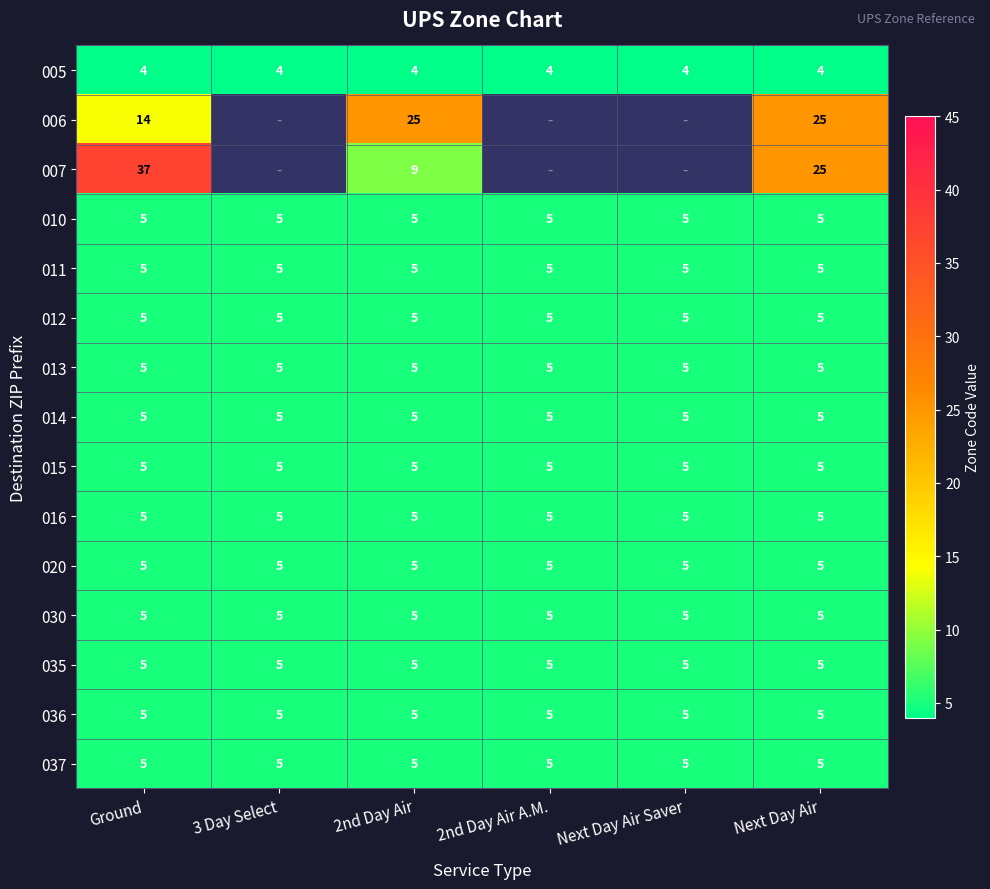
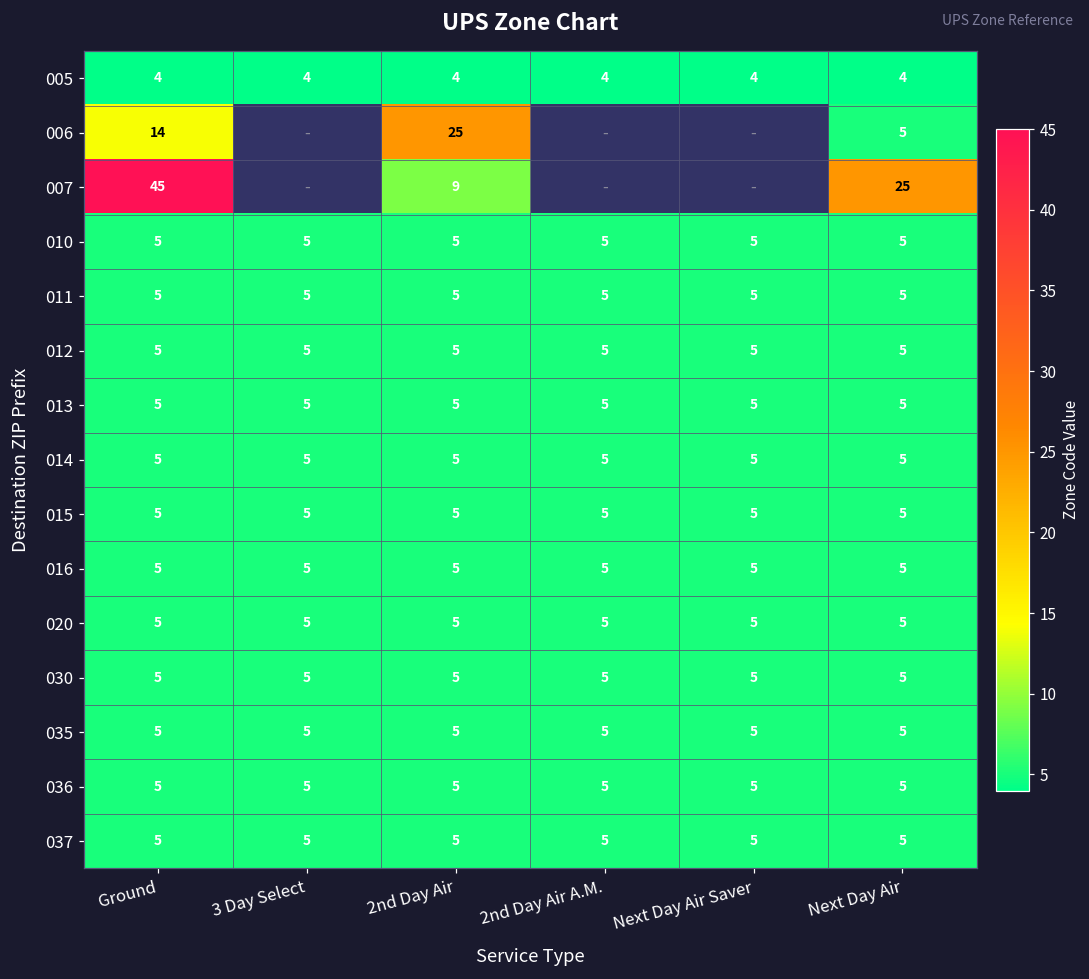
  {
    "005": {
      "Ground": 4,
      "3 Day Select": 4,
      "2nd Day Air": 4,
      "2nd Day Air A.M.": 4,
      "Next Day Air Saver": 4,
      "Next Day Air": 4
    },
    "006": {
      "Ground": 14,
      "2nd Day Air": 25,
-     "Next Day Air": 25
+     "Next Day Air": 5
    },
    "007": {
-     "Ground": 37,
+     "Ground": 45,
      "2nd Day Air": 9,
      "Next Day Air": 25
    },
    "010": {
      "Ground": 5,
      "3 Day Select": 5,
      "2nd Day Air": 5,
      "2nd Day Air A.M.": 5,
      "Next Day Air Saver": 5,
      "Next Day Air": 5
    },
    "011": {
      "Ground": 5,
      "3 Day Select": 5,
      "2nd Day Air": 5,
      "2nd Day Air A.M.": 5,
      "Next Day Air Saver": 5,
      "Next Day Air": 5
    },
    "012": {
      "Ground": 5,
      "3 Day Select": 5,
      "2nd Day Air": 5,
      "2nd Day Air A.M.": 5,
      "Next Day Air Saver": 5,
      "Next Day Air": 5
    },
    "013": {
      "Ground": 5,
      "3 Day Select": 5,
      "2nd Day Air": 5,
      "2nd Day Air A.M.": 5,
      "Next Day Air Saver": 5,
      "Next Day Air": 5
    },
    "014": {
      "Ground": 5,
      "3 Day Select": 5,
      "2nd Day Air": 5,
      "2nd Day Air A.M.": 5,
      "Next Day Air Saver": 5,
      "Next Day Air": 5
    },
    "015": {
      "Ground": 5,
      "3 Day Select": 5,
      "2nd Day Air": 5,
      "2nd Day Air A.M.": 5,
      "Next Day Air Saver": 5,
      "Next Day Air": 5
    },
    "016": {
      "Ground": 5,
      "3 Day Select": 5,
      "2nd Day Air": 5,
      "2nd Day Air A.M.": 5,
      "Next Day Air Saver": 5,
      "Next Day Air": 5
    },
    "020": {
      "Ground": 5,
      "3 Day Select": 5,
      "2nd Day Air": 5,
      "2nd Day Air A.M.": 5,
      "Next Day Air Saver": 5,
      "Next Day Air": 5
    },
    "030": {
      "Ground": 5,
      "3 Day Select": 5,
      "2nd Day Air": 5,
      "2nd Day Air A.M.": 5,
      "Next Day Air Saver": 5,
      "Next Day Air": 5
    },
    "035": {
      "Ground": 5,
      "3 Day Select": 5,
      "2nd Day Air": 5,
      "2nd Day Air A.M.": 5,
      "Next Day Air Saver": 5,
      "Next Day Air": 5
    },
    "036": {
      "Ground": 5,
      "3 Day Select": 5,
      "2nd Day Air": 5,
      "2nd Day Air A.M.": 5,
      "Next Day Air Saver": 5,
      "Next Day Air": 5
    },
    "037": {
      "Ground": 5,
      "3 Day Select": 5,
      "2nd Day Air": 5,
      "2nd Day Air A.M.": 5,
      "Next Day Air Saver": 5,
      "Next Day Air": 5
    }
  }
